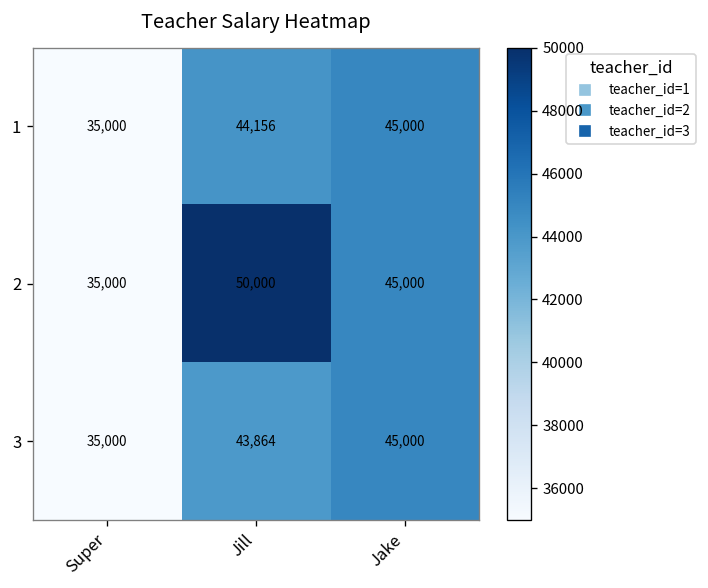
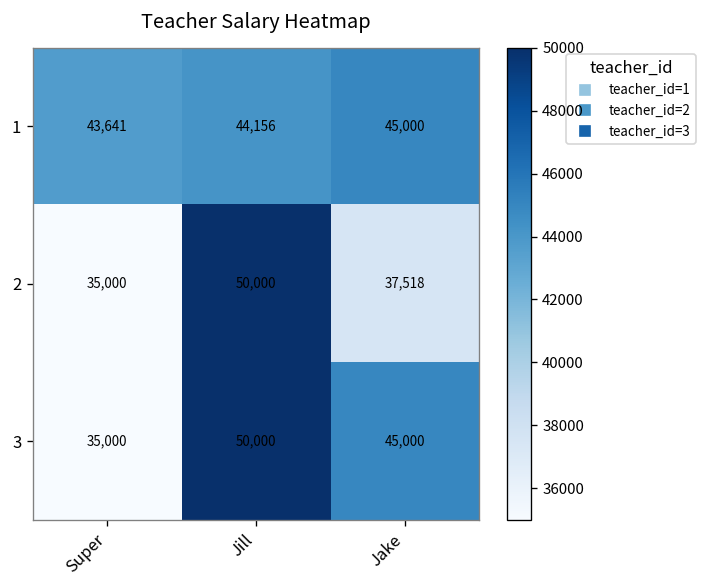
  {
    "1": {
-     "Super": "35,000",
+     "Super": "43,641",
      "Jill": "44,156",
      "Jake": "45,000"
    },
    "2": {
      "Super": "35,000",
      "Jill": "50,000",
-     "Jake": "45,000"
+     "Jake": "37,518"
    },
    "3": {
      "Super": "35,000",
-     "Jill": "43,864",
+     "Jill": "50,000",
      "Jake": "45,000"
    }
  }
